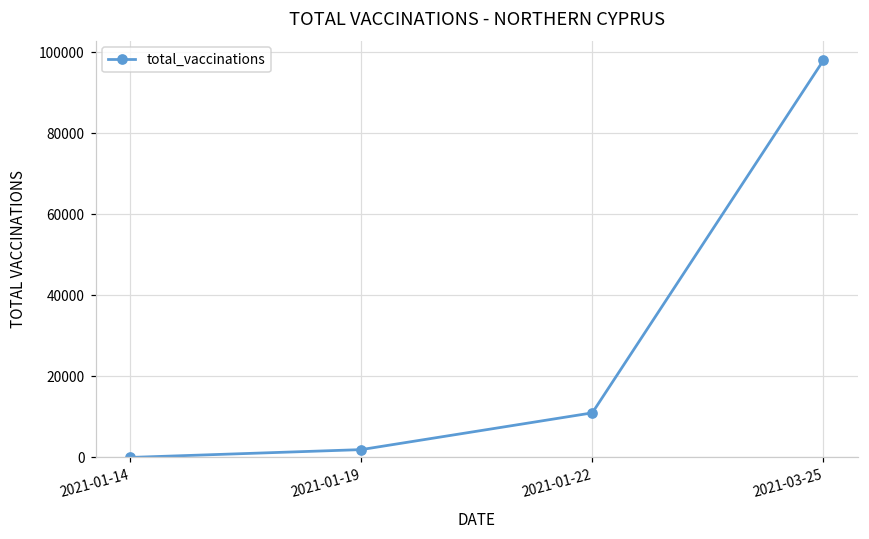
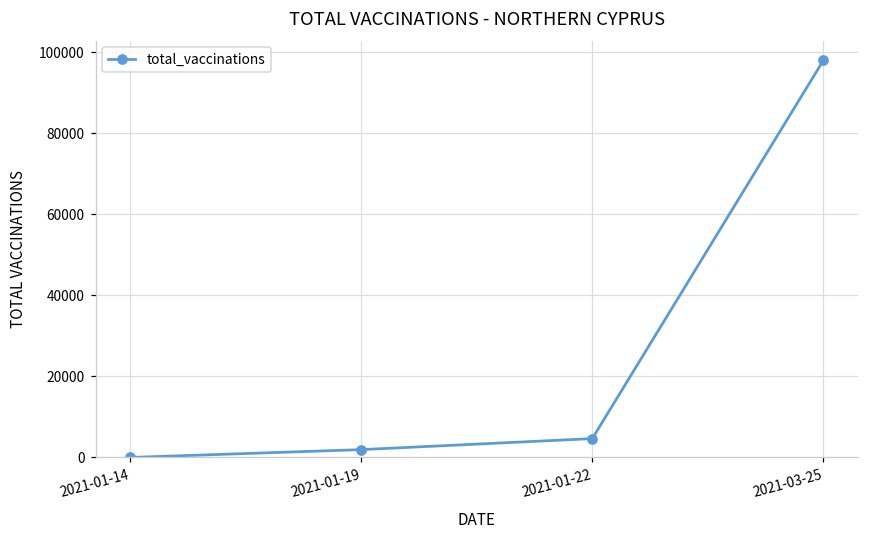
  {
    "2021-01-14": 0,
    "2021-01-19": 2000,
-   "2021-01-22": 11000,
+   "2021-01-22": 5000,
    "2021-03-25": 98000
  }
